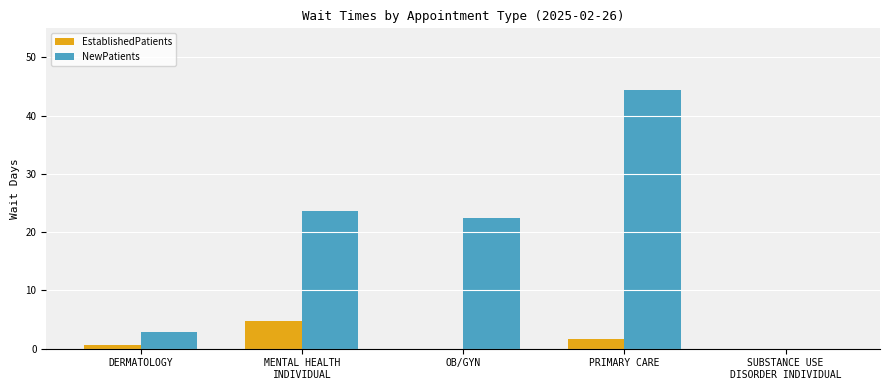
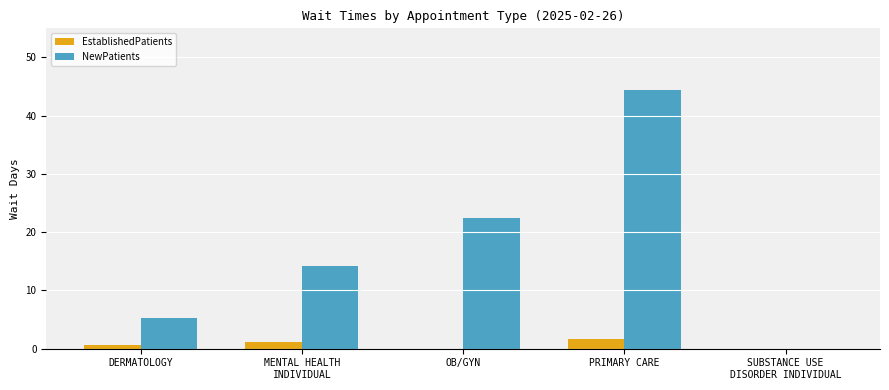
  {
    "EstablishedPatients": {
      "DERMATOLOGY": 1,
-     "MENTAL HEALTH INDIVIDUAL": 5,
+     "MENTAL HEALTH INDIVIDUAL": 1,
      "OB/GYN": 0,
      "PRIMARY CARE": 2,
      "SUBSTANCE USE DISORDER INDIVIDUAL": 0
    },
    "NewPatients": {
-     "DERMATOLOGY": 3,
-     "MENTAL HEALTH INDIVIDUAL": 24,
+     "DERMATOLOGY": 5,
+     "MENTAL HEALTH INDIVIDUAL": 14,
      "OB/GYN": 22,
      "PRIMARY CARE": 44,
      "SUBSTANCE USE DISORDER INDIVIDUAL": 0
    }
  }
